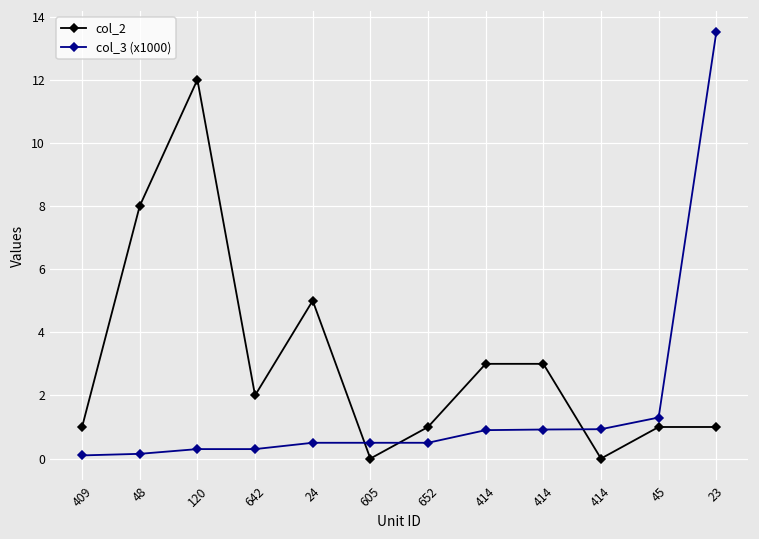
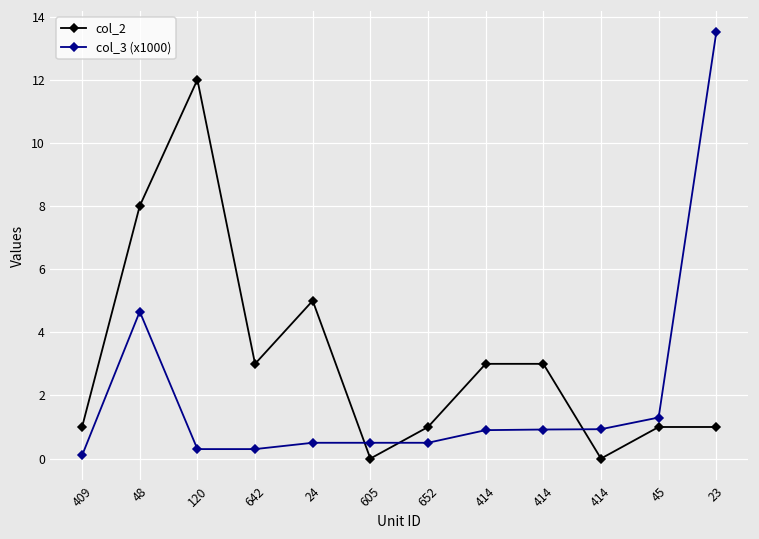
  {
    "col_2": {
      "409": 1,
      "48": 8,
      "120": 12,
-     "642": 2,
+     "642": 3,
      "24": 5,
      "605": 0,
      "652": 1,
      "45": 1,
      "23": 1
    },
    "col_3 (x1000)": {
      "409": 0.1,
-     "48": 0.2,
+     "48": 4.7,
      "120": 0.3,
      "642": 0.3,
      "24": 0.5,
      "605": 0.5,
      "652": 0.5,
      "45": 1.3,
      "23": 13.5
    }
  }
